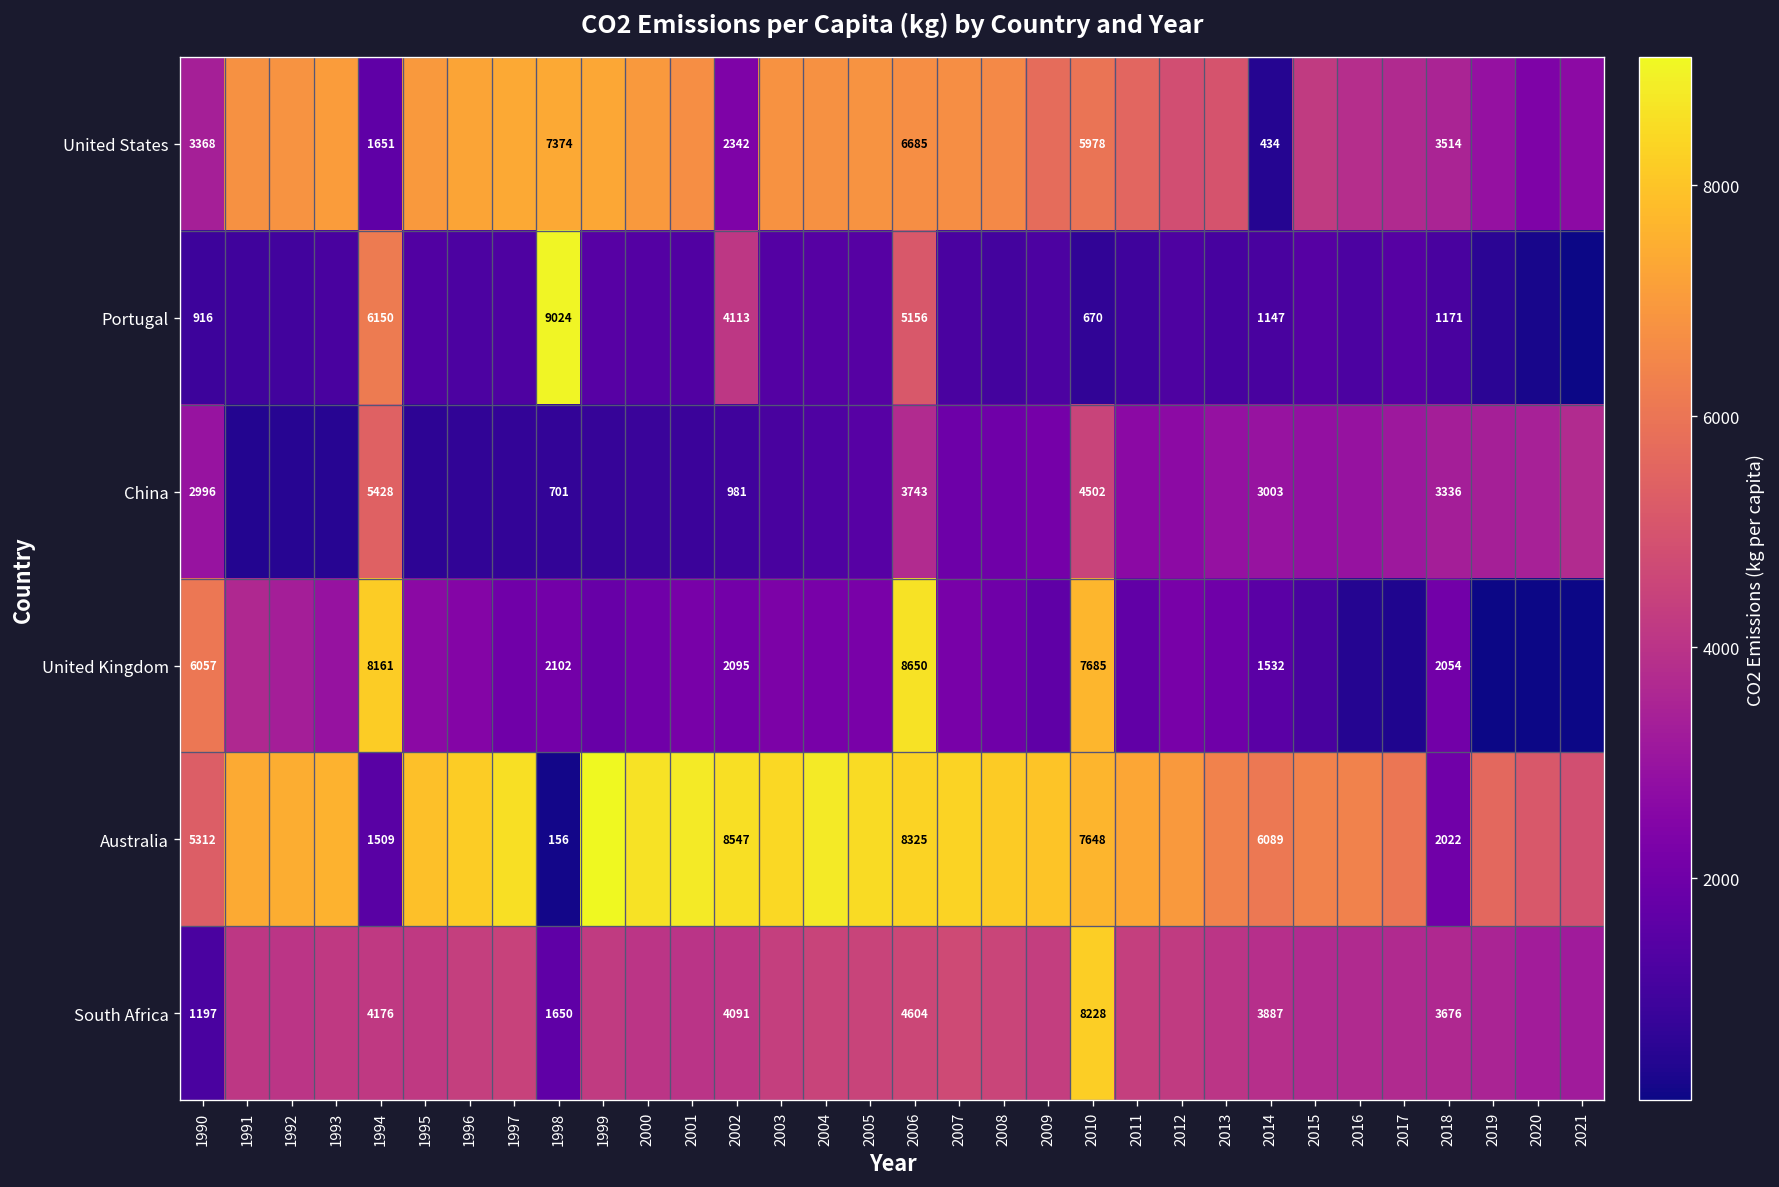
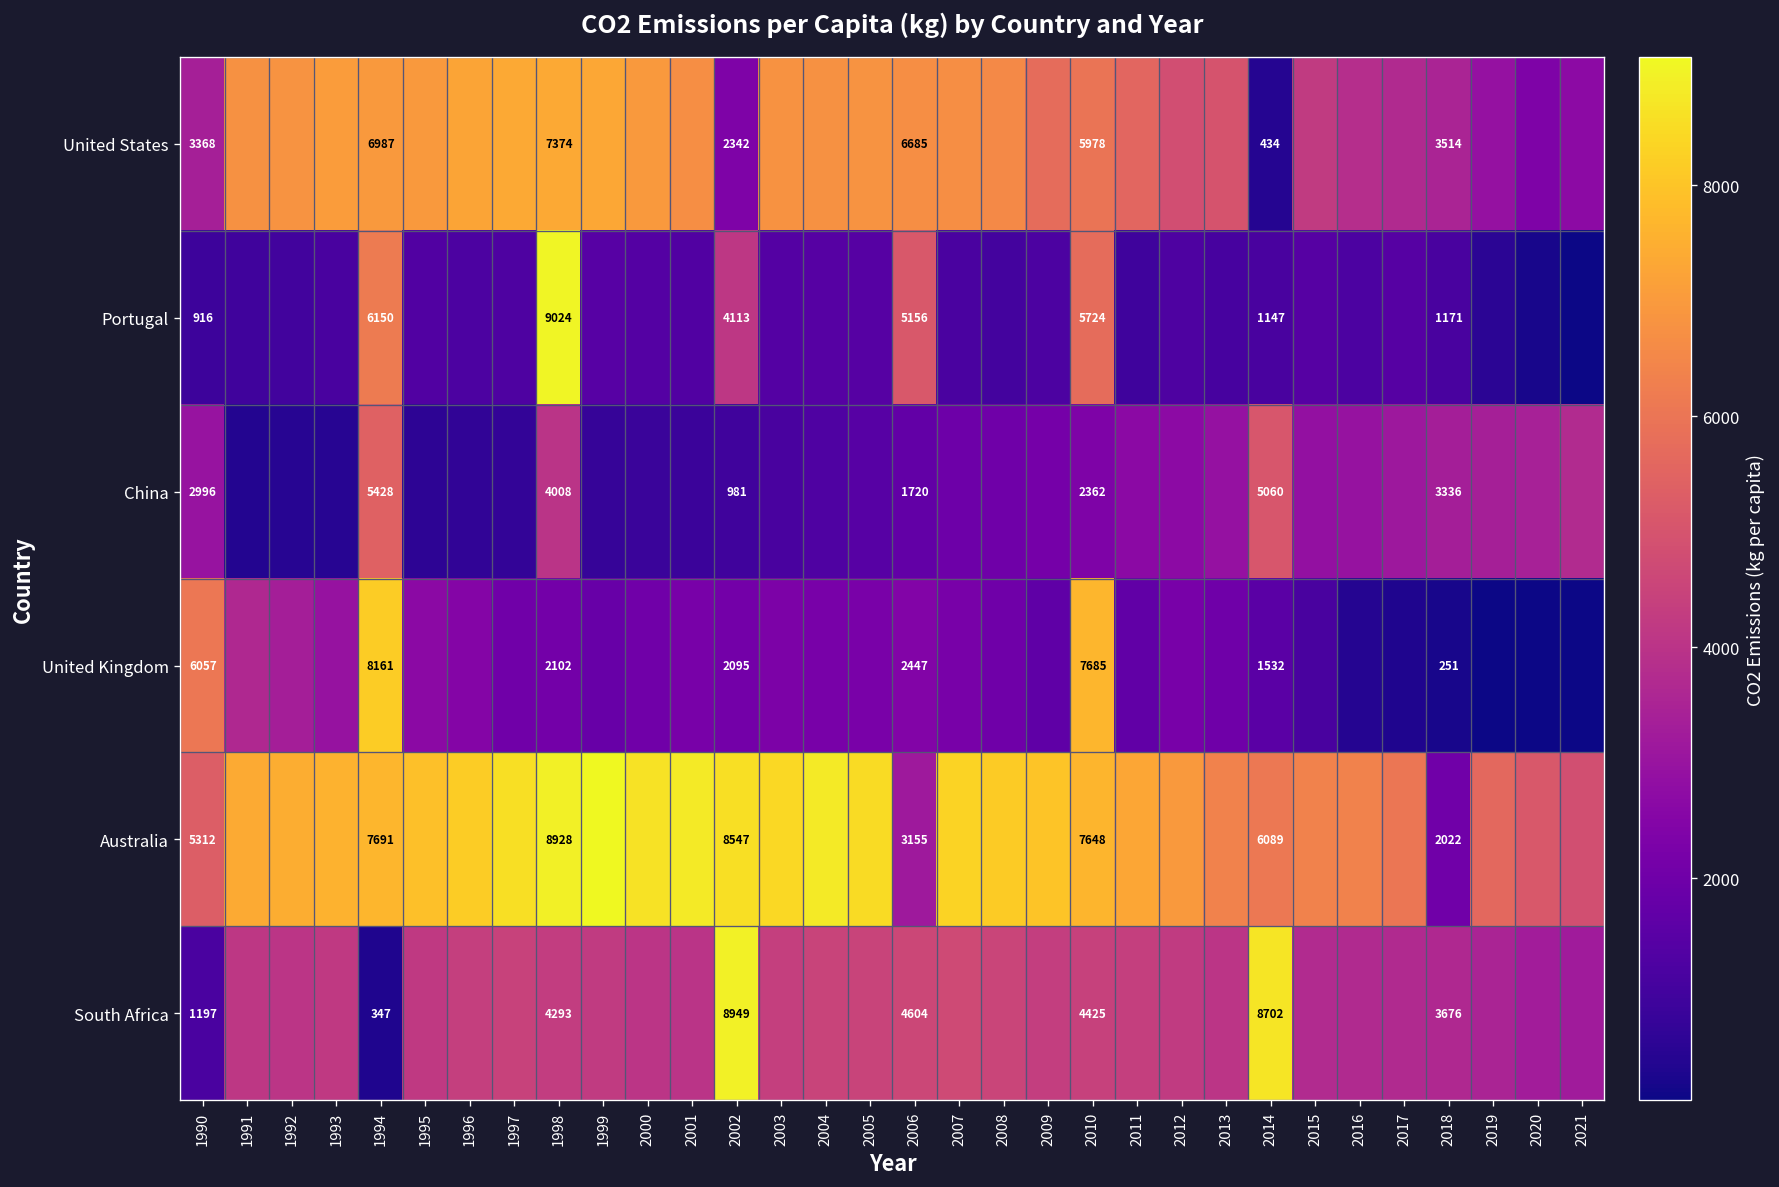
  {
    "United States": {
      "1990": 3368,
-     "1994": 1651,
+     "1994": 6987,
      "1998": 7374,
      "2002": 2342,
      "2006": 6685,
      "2010": 5978,
      "2014": 434,
      "2018": 3514
    },
    "Portugal": {
      "1990": 916,
      "1994": 6150,
      "1998": 9024,
      "2002": 4113,
      "2006": 5156,
-     "2010": 670,
+     "2010": 5724,
      "2014": 1147,
      "2018": 1171
    },
    "China": {
      "1990": 2996,
      "1994": 5428,
-     "1998": 701,
+     "1998": 4008,
      "2002": 981,
-     "2006": 3743,
-     "2010": 4502,
-     "2014": 3003,
+     "2006": 1720,
+     "2010": 2362,
+     "2014": 5060,
      "2018": 3336
    },
    "United Kingdom": {
      "1990": 6057,
      "1994": 8161,
      "1998": 2102,
      "2002": 2095,
-     "2006": 8650,
+     "2006": 2447,
      "2010": 7685,
      "2014": 1532,
-     "2018": 2054
+     "2018": 251
    },
    "Australia": {
      "1990": 5312,
-     "1994": 1509,
-     "1998": 156,
+     "1994": 7691,
+     "1998": 8928,
      "2002": 8547,
-     "2006": 8325,
+     "2006": 3155,
      "2010": 7648,
      "2014": 6089,
      "2018": 2022
    },
    "South Africa": {
      "1990": 1197,
-     "1994": 4176,
-     "1998": 1650,
-     "2002": 4091,
+     "1994": 347,
+     "1998": 4293,
+     "2002": 8949,
      "2006": 4604,
-     "2010": 8228,
-     "2014": 3887,
+     "2010": 4425,
+     "2014": 8702,
      "2018": 3676
    }
  }
